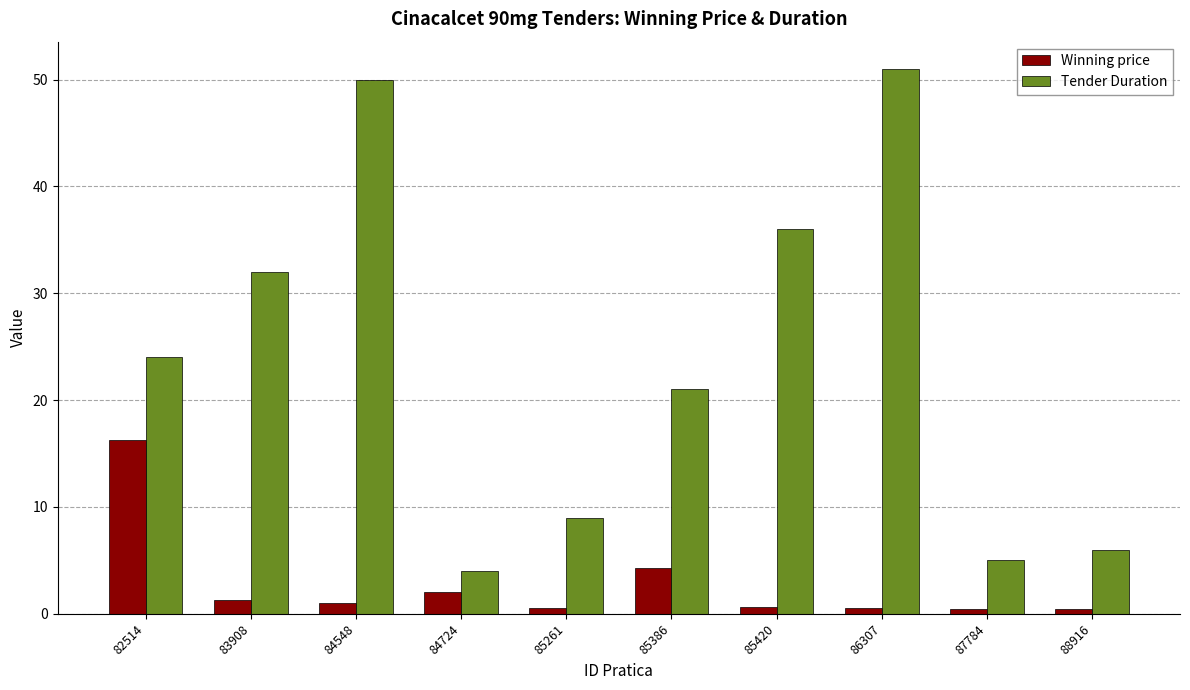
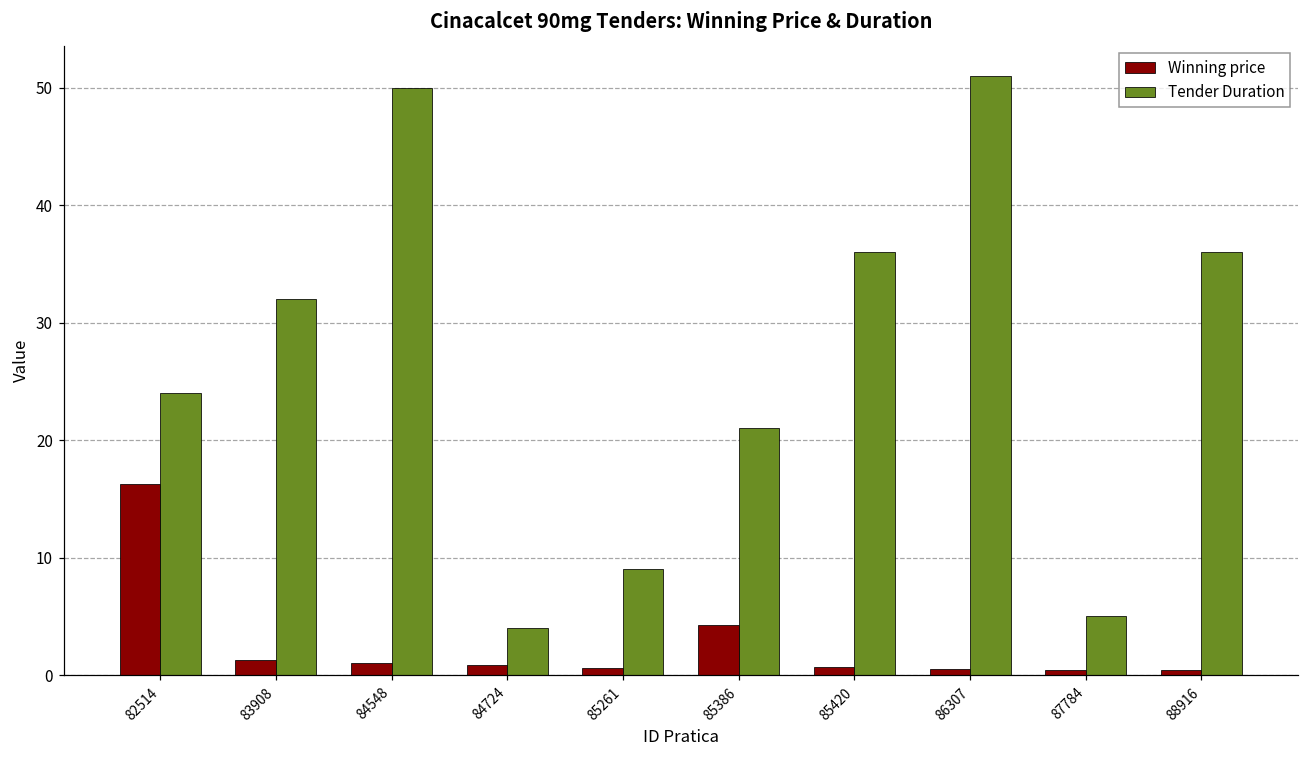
  {
    "Winning price": {
      "82514": 16.2,
      "83908": 1.3,
      "84548": 1.0,
-     "84724": 2.0,
+     "84724": 0.9,
      "85261": 0.6,
      "85386": 4.2,
      "85420": 0.7,
      "86307": 0.6,
      "87784": 0.5,
      "88916": 0.5
    },
    "Tender Duration": {
      "82514": 24,
      "83908": 32,
      "84548": 50,
      "84724": 4,
      "85261": 9,
      "85386": 21,
      "85420": 36,
      "86307": 51,
      "87784": 5,
-     "88916": 6
+     "88916": 36
    }
  }
